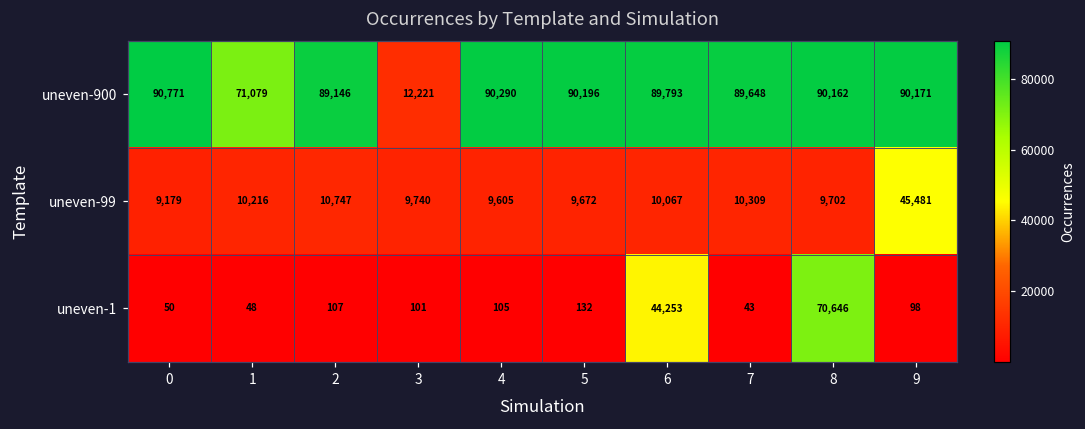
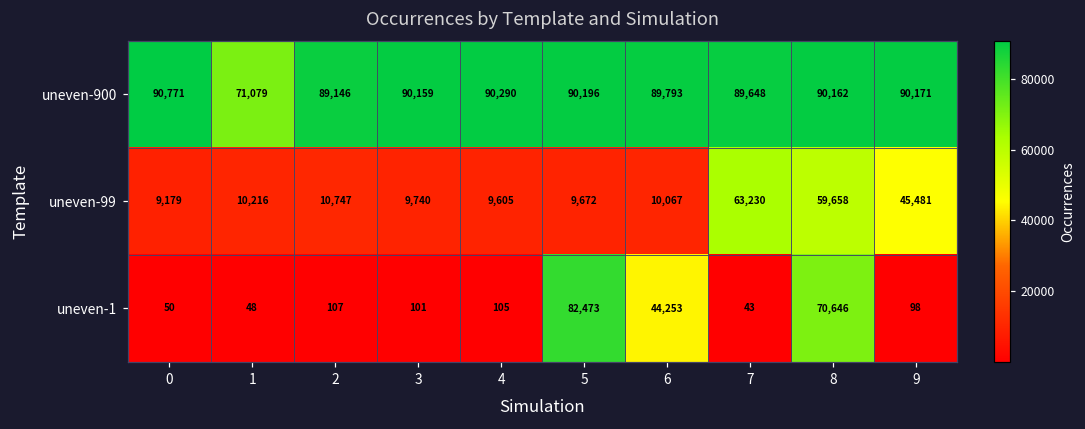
  {
    "uneven-900": {
      "0": "90,771",
      "1": "71,079",
      "2": "89,146",
-     "3": "12,221",
+     "3": "90,159",
      "4": "90,290",
      "5": "90,196",
      "6": "89,793",
      "7": "89,648",
      "8": "90,162",
      "9": "90,171"
    },
    "uneven-99": {
      "0": "9,179",
      "1": "10,216",
      "2": "10,747",
      "3": "9,740",
      "4": "9,605",
      "5": "9,672",
      "6": "10,067",
-     "7": "10,309",
-     "8": "9,702",
+     "7": "63,230",
+     "8": "59,658",
      "9": "45,481"
    },
    "uneven-1": {
      "0": "50",
      "1": "48",
      "2": "107",
      "3": "101",
      "4": "105",
-     "5": "132",
+     "5": "82,473",
      "6": "44,253",
      "7": "43",
      "8": "70,646",
      "9": "98"
    }
  }
